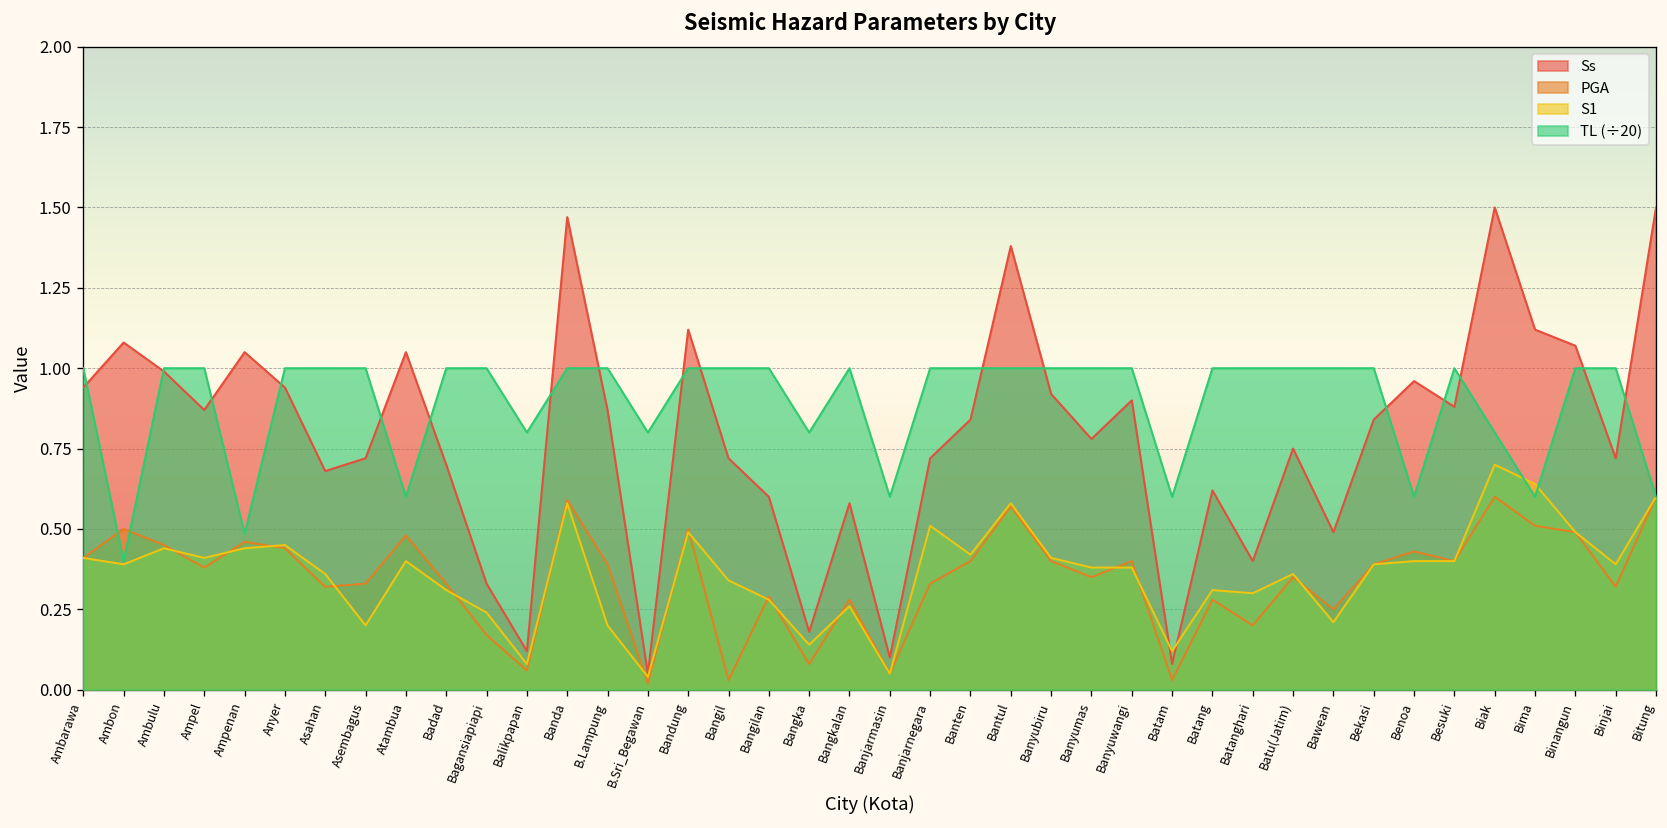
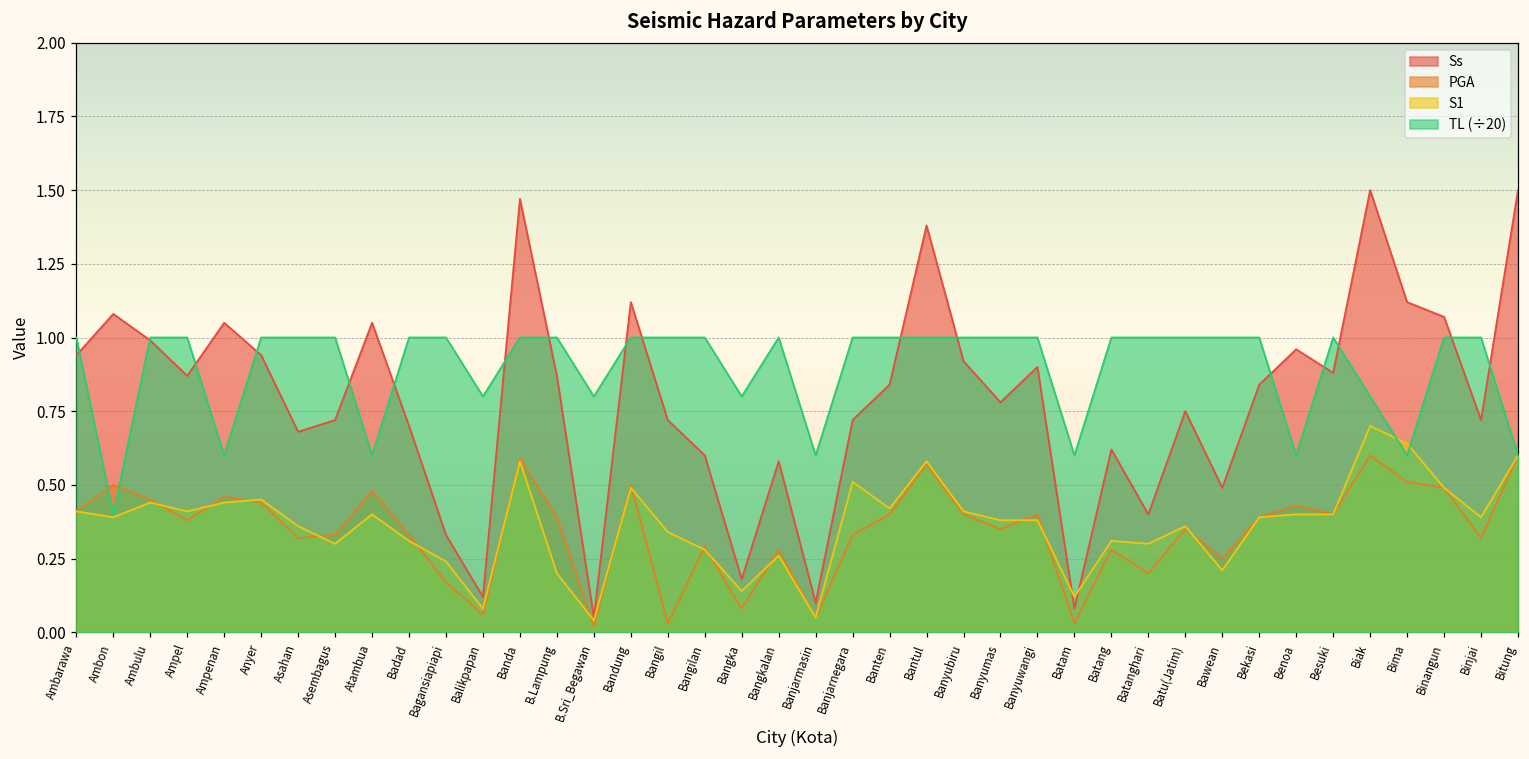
  {
    "S1": {
      "Ambon": 0.39,
      "Ambulu": 0.44,
      "Ampel": 0.41,
      "Ampenan": 0.44,
      "Anyer": 0.45,
      "Asahan": 0.36,
-     "Asembagus": 0.2,
+     "Asembagus": 0.3,
      "Atambua": 0.4,
      "Badad": 0.31,
      "Bagansiapiapi": 0.24,
      "Balikpapan": 0.08,
      "Banda": 0.58,
      "B.Lampung": 0.2,
      "B.Sri_Begawan": 0.04,
      "Bandung": 0.49,
      "Bangil": 0.34,
      "Bangilan": 0.28,
      "Bangka": 0.14,
      "Bangkalan": 0.26,
      "Banjarnegara": 0.51,
      "Banten": 0.42,
      "Bantul": 0.58,
      "Banyubiru": 0.41,
      "Banyumas": 0.38,
      "Banyuwangi": 0.38,
      "Batam": 0.12,
      "Batang": 0.31,
      "Batanghari": 0.3,
      "Batu(Jatim)": 0.36,
      "Bawean": 0.21,
      "Benoa": 0.4,
      "Biak": 0.7,
      "Bima": 0.64,
      "Binjai": 0.39
    },
    "TL (÷20)": {
      "Ambarawa": 1.00,
      "Ambon": 0.40,
      "Ambulu": 1.00,
      "Ampel": 1.00,
-     "Ampenan": 0.49,
+     "Ampenan": 0.60,
      "Anyer": 1.00,
      "Asahan": 1.00,
      "Asembagus": 1.00,
      "Atambua": 0.60,
      "Badad": 1.00,
      "Bagansiapiapi": 1.00,
      "Balikpapan": 0.80,
      "Banda": 1.00,
      "B.Lampung": 1.00,
      "B.Sri_Begawan": 0.80,
      "Bandung": 1.00,
      "Bangil": 1.00,
      "Bangilan": 1.00,
      "Bangka": 0.80,
      "Bangkalan": 1.00,
      "Banjarmasin": 0.60,
      "Banjarnegara": 1.00,
      "Banten": 1.00,
      "Bantul": 1.00,
      "Banyubiru": 1.00,
      "Banyumas": 1.00,
      "Banyuwangi": 1.00,
      "Batam": 0.60,
      "Batang": 1.00,
      "Batanghari": 1.00,
      "Batu(Jatim)": 1.00,
      "Bawean": 1.00,
      "Bekasi": 1.00,
      "Benoa": 0.60,
      "Besuki": 1.00,
      "Biak": 0.80,
      "Bima": 0.60,
      "Binangun": 1.00,
      "Binjai": 1.00
    }
  }
